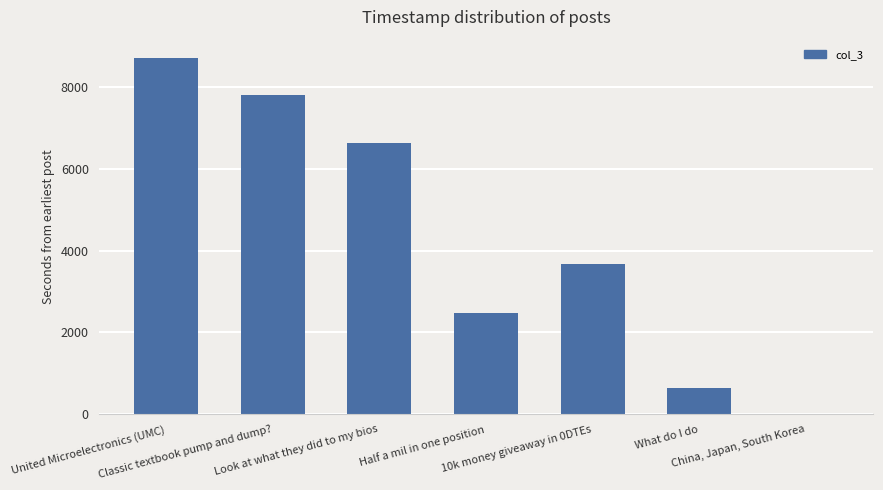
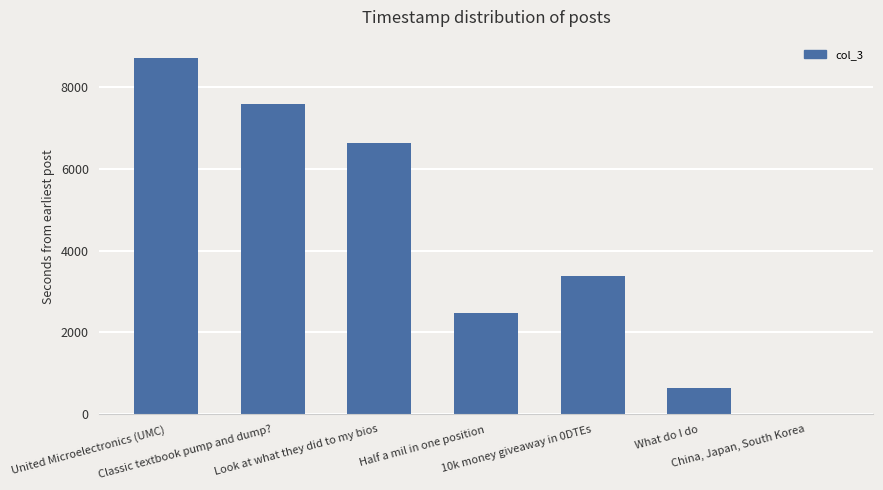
  {
    "United Microelectronics (UMC)": 8700,
-   "Classic textbook pump and dump?": 7800,
+   "Classic textbook pump and dump?": 7600,
    "Look at what they did to my bios": 6600,
    "Half a mil in one position": 2500,
-   "10k money giveaway in 0DTEs": 3700,
+   "10k money giveaway in 0DTEs": 3400,
    "What do I do": 600,
    "China, Japan, South Korea": 0
  }
